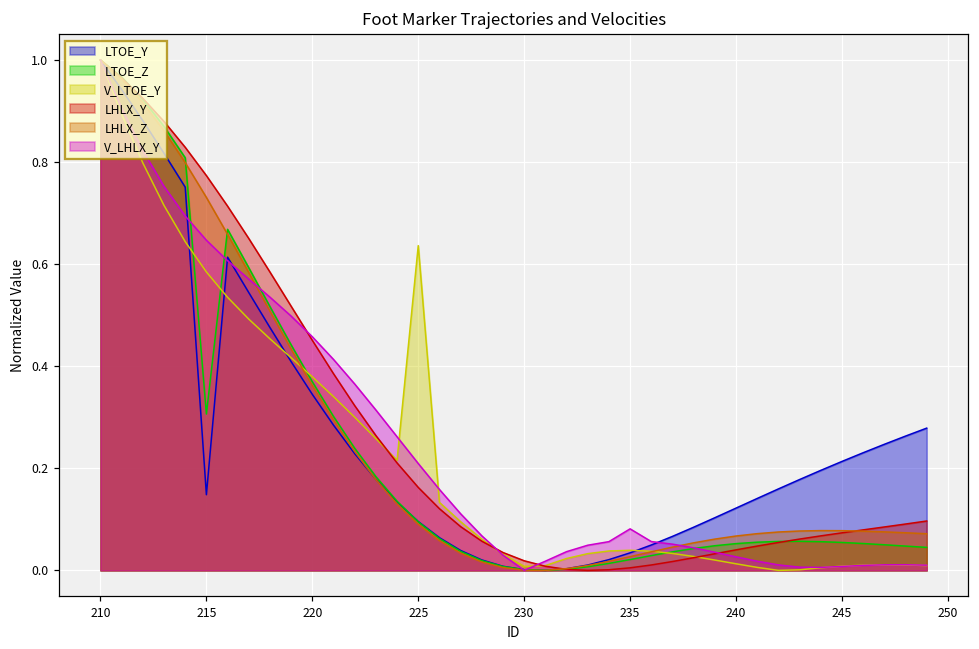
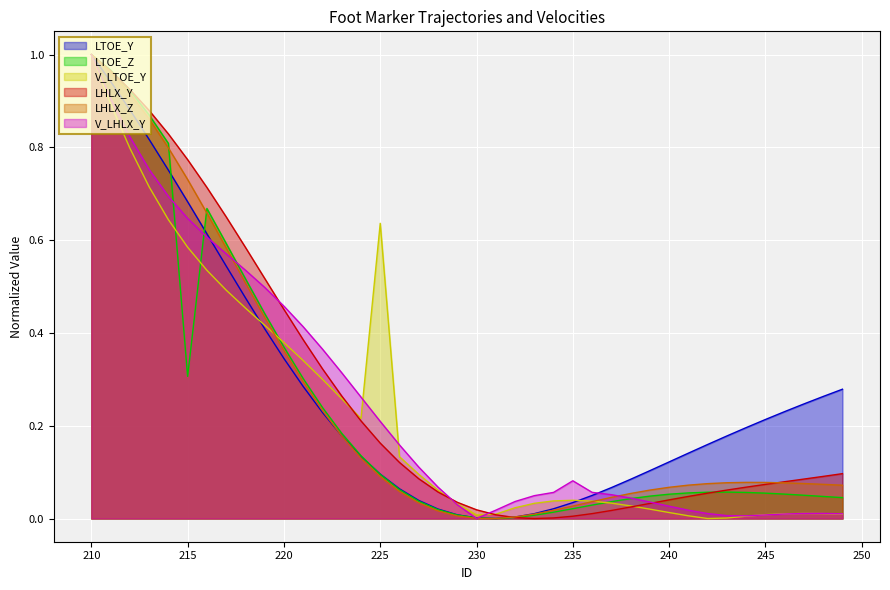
  {
    "LTOE_Y": {
-     "215": 0.15,
+     "215": 0.68,
      "220": 0.34,
      "240": 0.12,
      "245": 0.21
    },
    "LTOE_Z": {
      "215": 0.31,
      "220": 0.37,
      "235": 0.02,
      "240": 0.05,
      "245": 0.05
    },
    "V_LTOE_Y": {
      "215": 0.58,
      "220": 0.38,
      "225": 0.64,
      "230": 0.01,
      "240": 0.01
    },
    "LHLX_Y": {
      "215": 0.77,
      "220": 0.45,
      "225": 0.16,
      "230": 0.02,
      "235": 0.00,
      "240": 0.04
    },
    "LHLX_Z": {
      "215": 0.73,
      "220": 0.36,
      "235": 0.03,
      "240": 0.07
    },
    "V_LHLX_Y": {
      "215": 0.65,
      "220": 0.46,
      "225": 0.21,
      "235": 0.08,
      "240": 0.03
    }
  }
